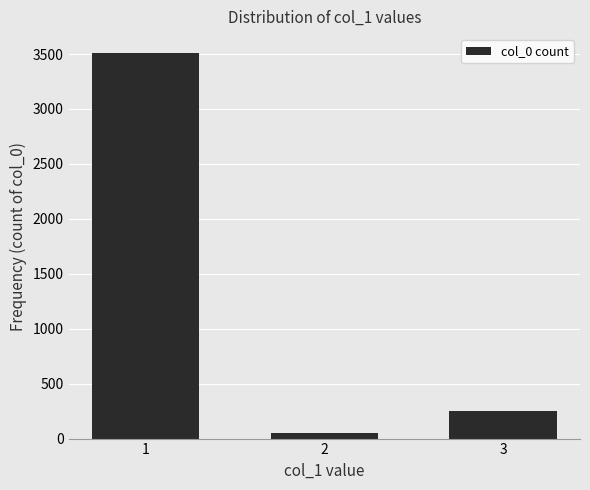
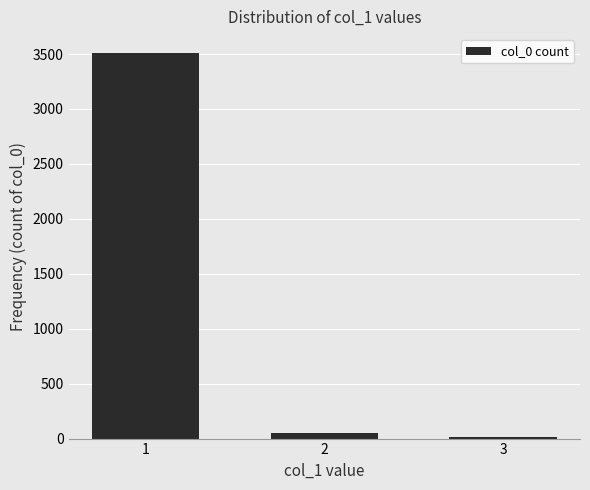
  {
    "1": 3510,
    "2": 50,
-   "3": 250
+   "3": 20
  }
